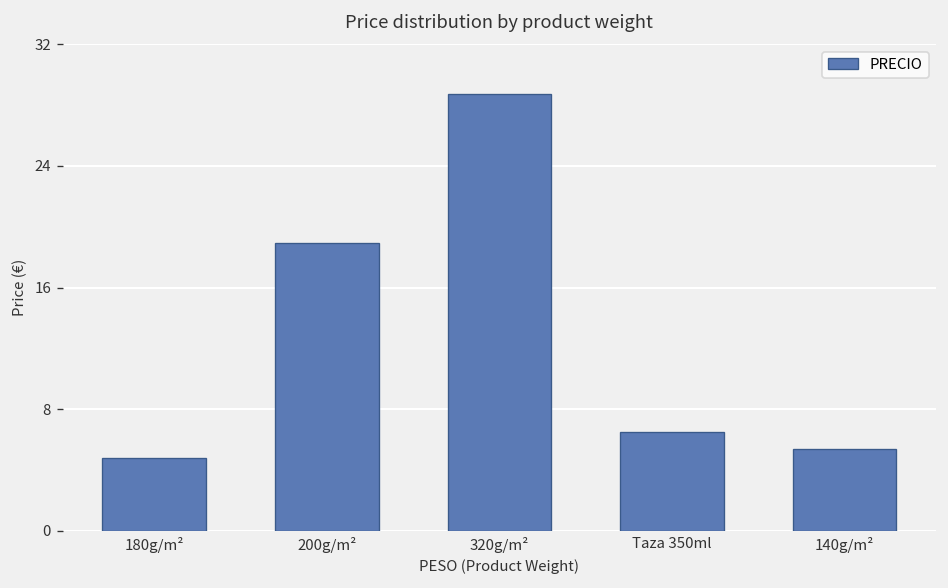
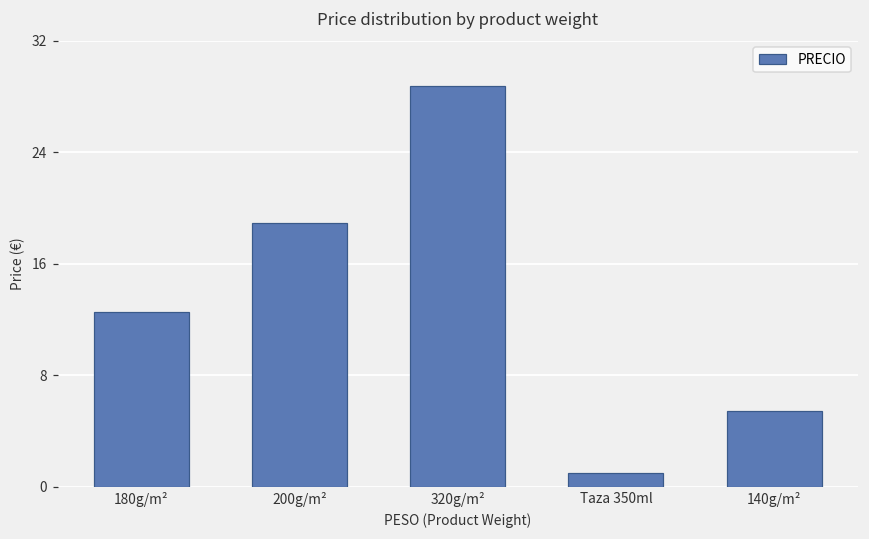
  {
-   "180g/m²": 4.8,
+   "180g/m²": 12.5,
    "200g/m²": 18.9,
    "320g/m²": 28.8,
-   "Taza 350ml": 6.5,
+   "Taza 350ml": 1.0,
    "140g/m²": 5.4
  }
